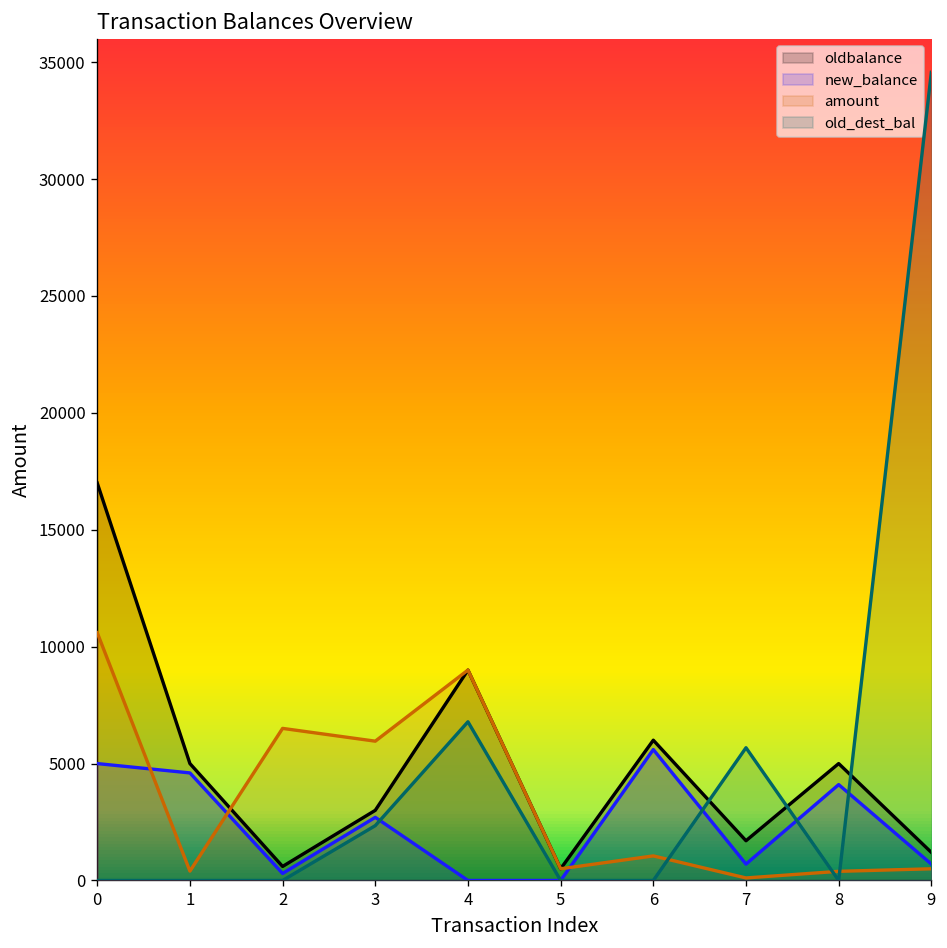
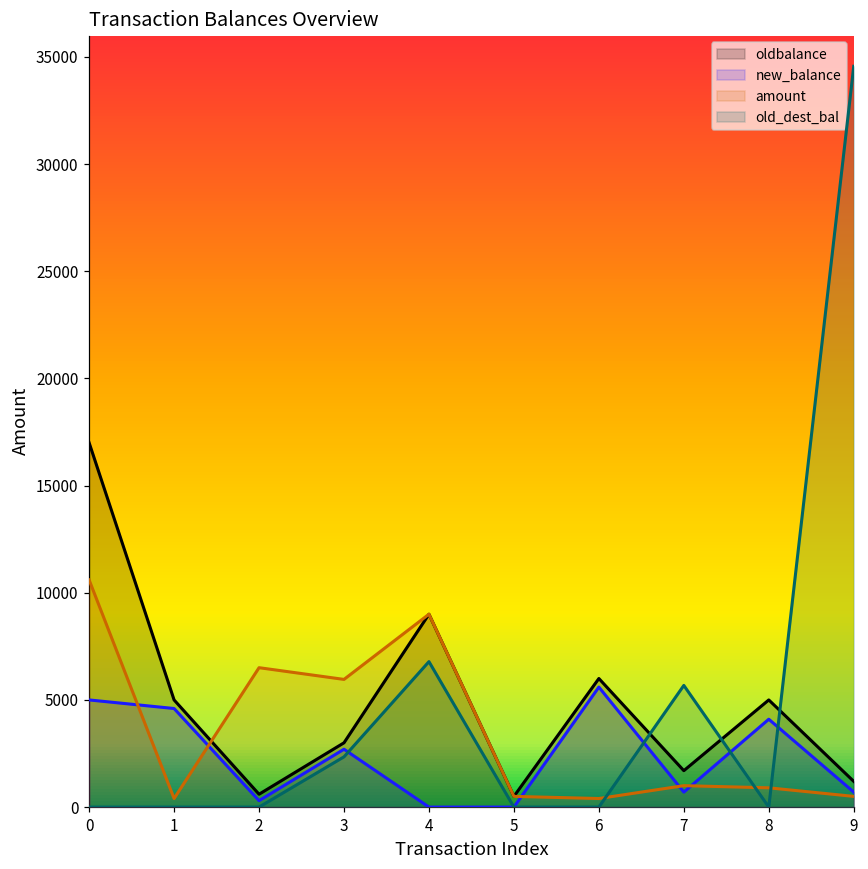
  {
    "amount": {
      "0": 10600,
      "1": 400,
      "2": 6500,
      "3": 6000,
-     "6": 1100,
-     "7": 100,
-     "8": 400,
+     "6": 400,
+     "7": 1000,
+     "8": 900,
      "9": 500
    }
  }
